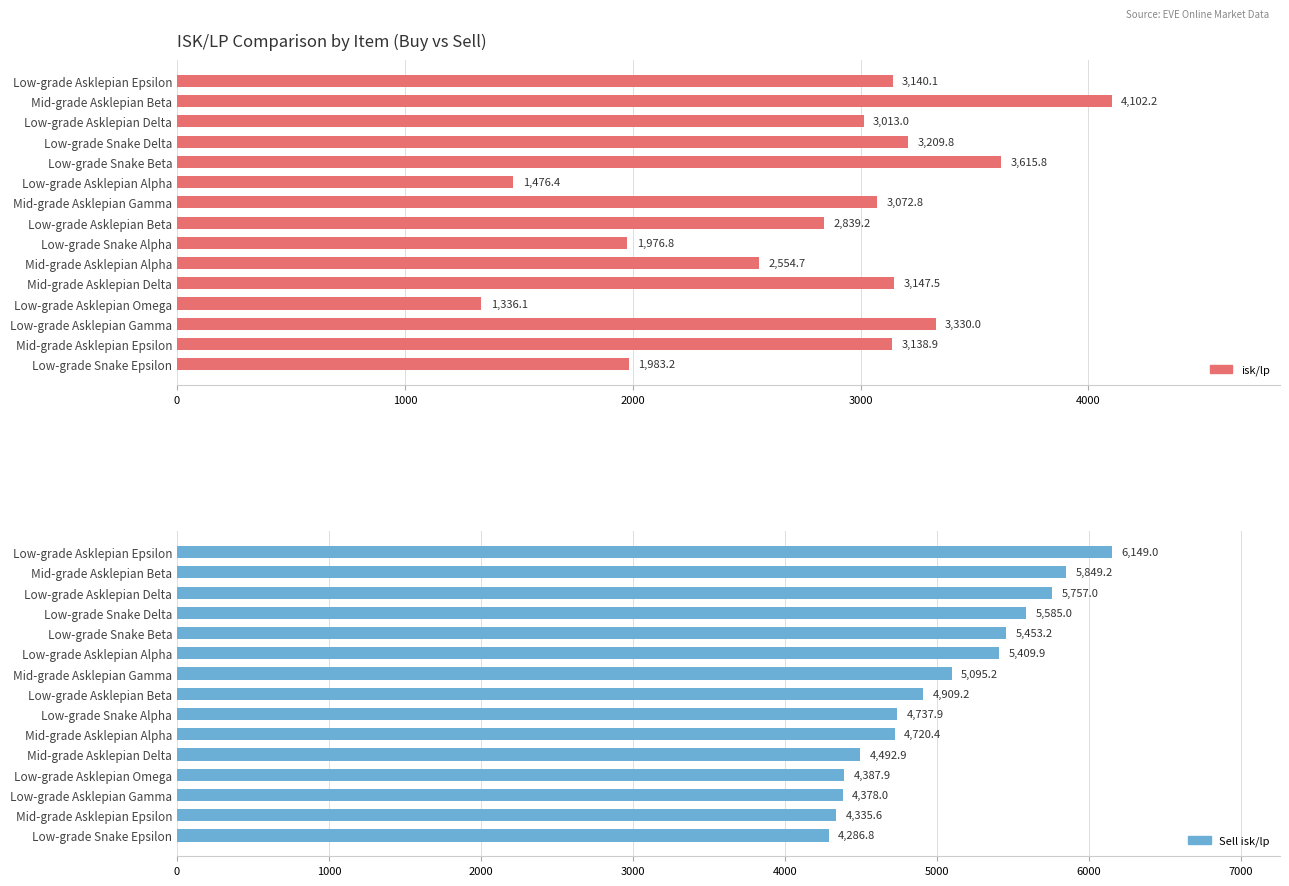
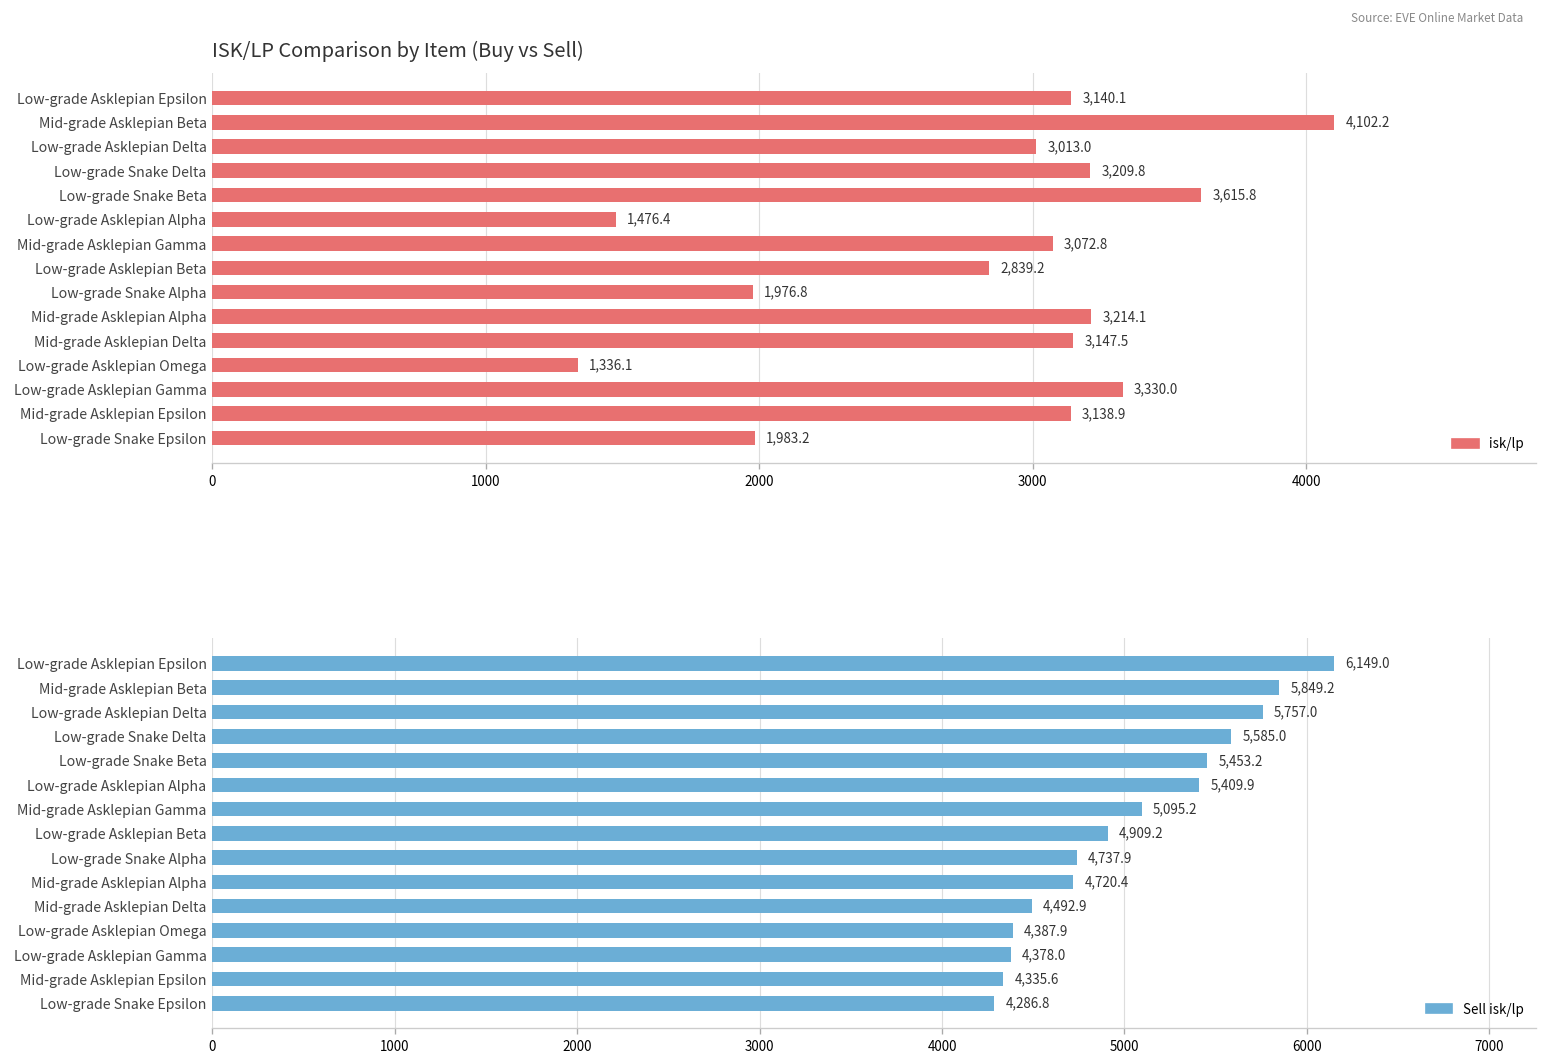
  {
    "ISK/LP Comparison by Item (Buy vs Sell)": {
      "Low-grade Asklepian Epsilon": "3,140.1",
      "Mid-grade Asklepian Beta": "4,102.2",
      "Low-grade Asklepian Delta": "3,013.0",
      "Low-grade Snake Delta": "3,209.8",
      "Low-grade Snake Beta": "3,615.8",
      "Low-grade Asklepian Alpha": "1,476.4",
      "Mid-grade Asklepian Gamma": "3,072.8",
      "Low-grade Asklepian Beta": "2,839.2",
      "Low-grade Snake Alpha": "1,976.8",
-     "Mid-grade Asklepian Alpha": "2,554.7",
+     "Mid-grade Asklepian Alpha": "3,214.1",
      "Mid-grade Asklepian Delta": "3,147.5",
      "Low-grade Asklepian Omega": "1,336.1",
      "Low-grade Asklepian Gamma": "3,330.0",
      "Mid-grade Asklepian Epsilon": "3,138.9",
      "Low-grade Snake Epsilon": "1,983.2"
    }
  }
